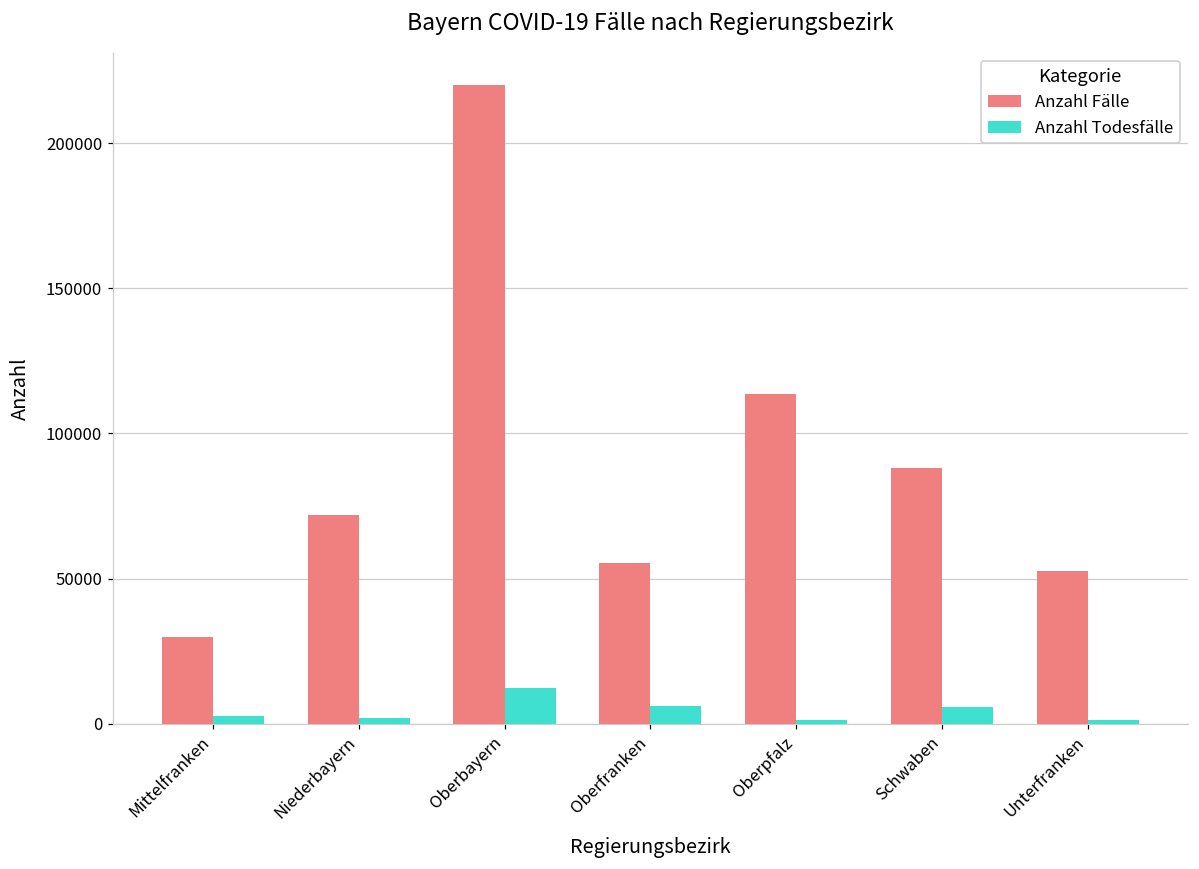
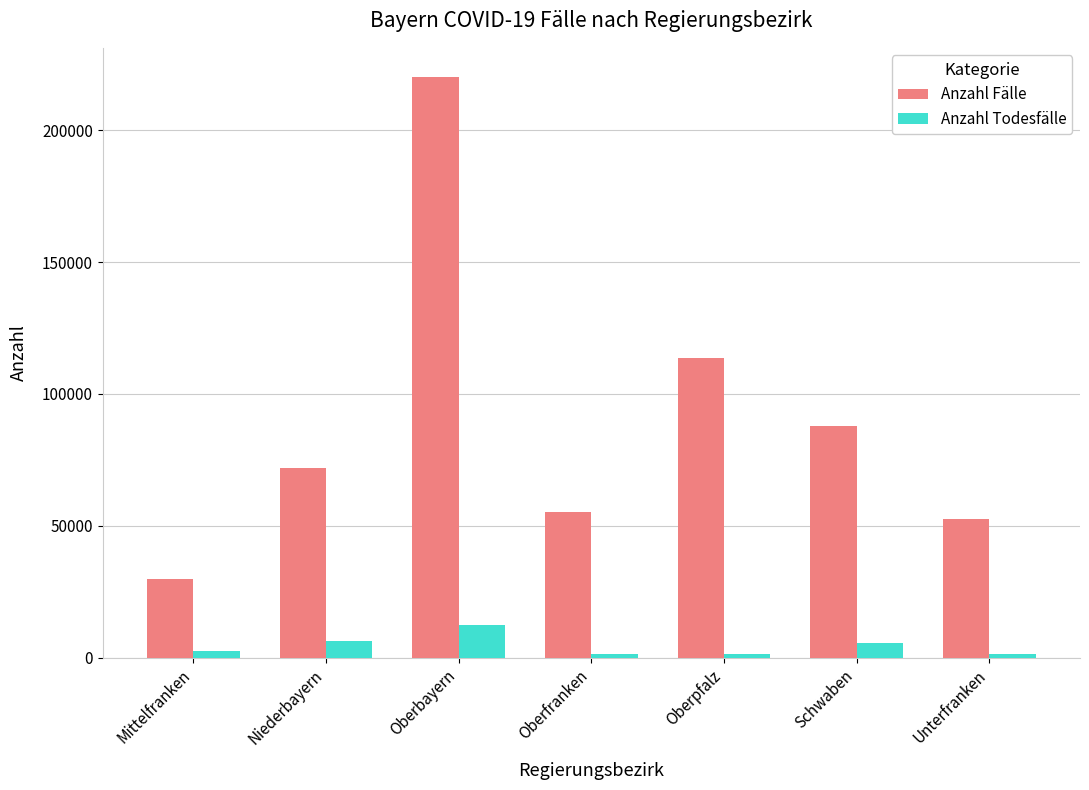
  {
    "Anzahl Fälle": {
      "Mittelfranken": 30000,
      "Niederbayern": 72000,
      "Oberbayern": 220000,
      "Oberfranken": 55000,
      "Oberpfalz": 114000,
      "Schwaben": 88000,
      "Unterfranken": 53000
    },
    "Anzahl Todesfälle": {
      "Mittelfranken": 2000,
-     "Niederbayern": 2000,
+     "Niederbayern": 6000,
      "Oberbayern": 12000,
-     "Oberfranken": 6000,
+     "Oberfranken": 2000,
      "Oberpfalz": 1000,
      "Schwaben": 6000,
      "Unterfranken": 1000
    }
  }
